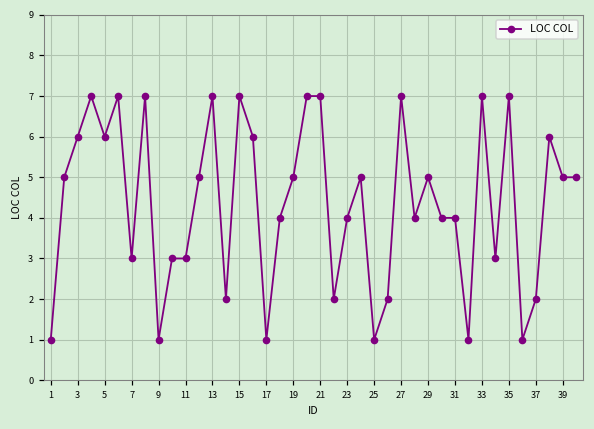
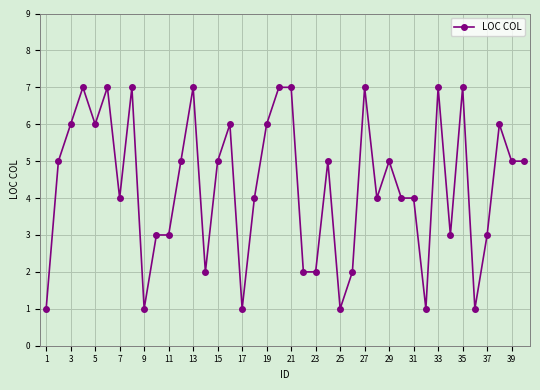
  {
    "1": 1,
    "3": 6,
    "5": 6,
-   "7": 3,
+   "7": 4,
    "9": 1,
    "11": 3,
    "13": 7,
-   "15": 7,
+   "15": 5,
    "17": 1,
-   "19": 5,
+   "19": 6,
    "21": 7,
-   "23": 4,
+   "23": 2,
    "25": 1,
    "27": 7,
    "29": 5,
    "31": 4,
    "33": 7,
    "35": 7,
-   "37": 2,
+   "37": 3,
    "39": 5
  }
